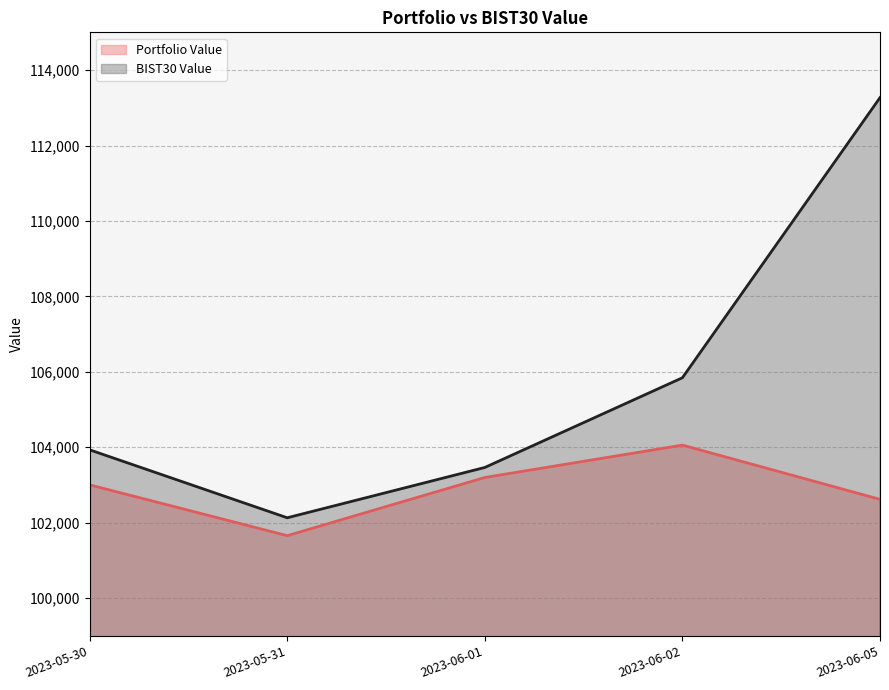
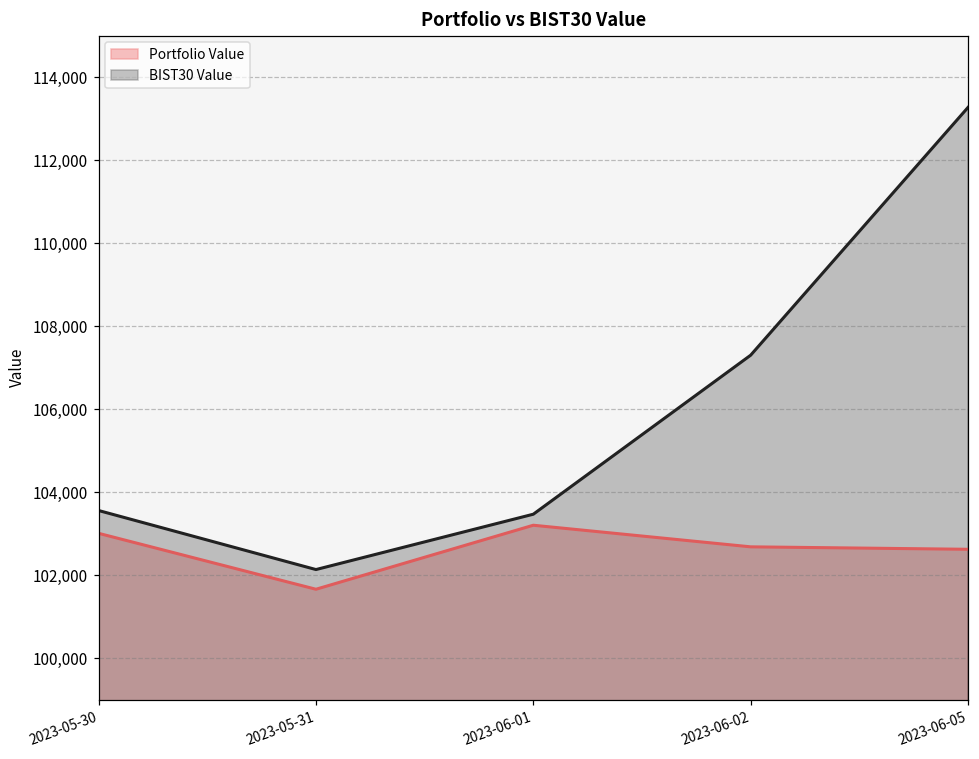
  {
    "Portfolio Value": {
      "2023-05-30": "103,000",
      "2023-05-31": "101,700",
      "2023-06-01": "103,200",
-     "2023-06-02": "104,100",
+     "2023-06-02": "102,700",
      "2023-06-05": "102,600"
    },
    "BIST30 Value": {
-     "2023-05-30": "103,900",
+     "2023-05-30": "103,600",
      "2023-05-31": "102,100",
      "2023-06-01": "103,500",
-     "2023-06-02": "105,800",
+     "2023-06-02": "107,300",
      "2023-06-05": "113,300"
    }
  }
